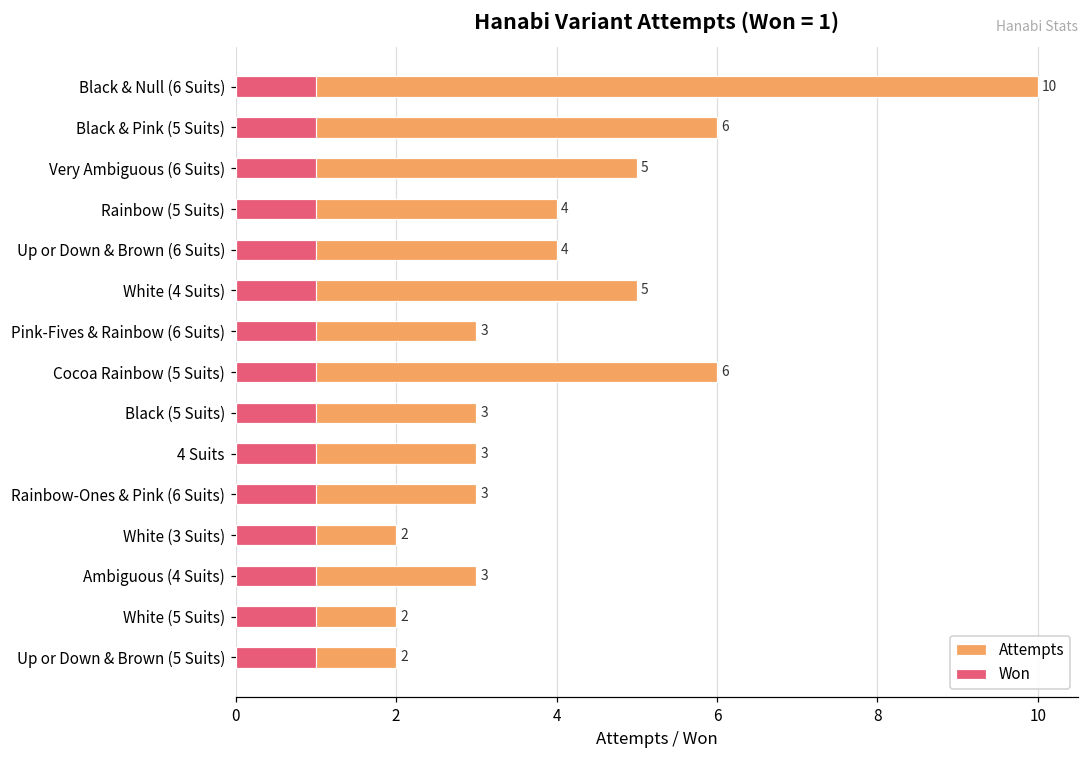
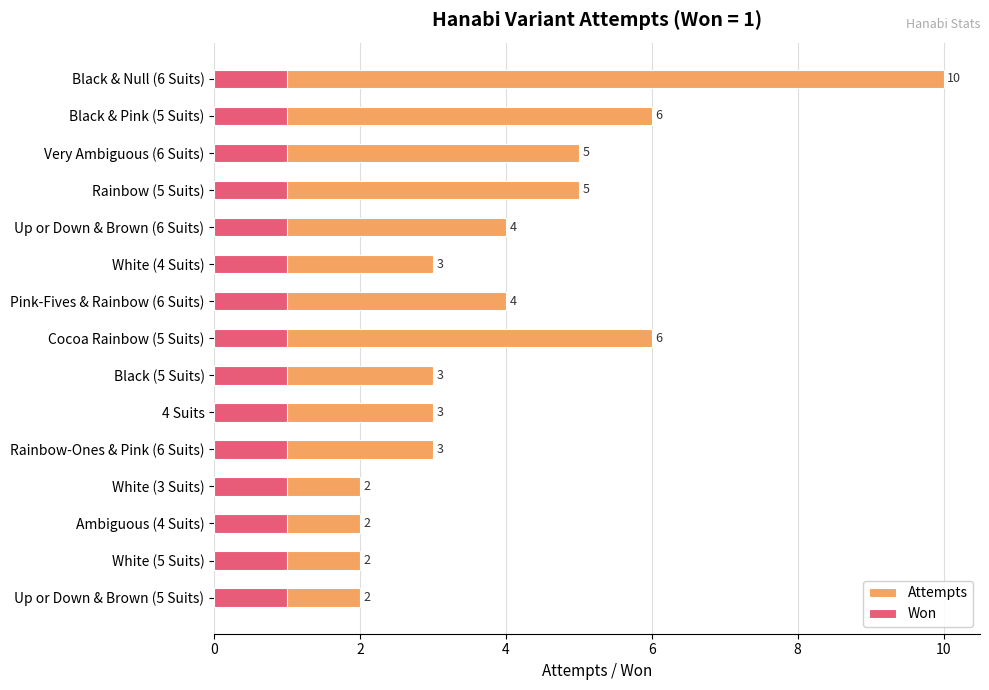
  {
    "Attempts": {
      "Black & Null (6 Suits)": 10,
      "Black & Pink (5 Suits)": 6,
      "Very Ambiguous (6 Suits)": 5,
-     "Rainbow (5 Suits)": 4,
+     "Rainbow (5 Suits)": 5,
      "Up or Down & Brown (6 Suits)": 4,
-     "White (4 Suits)": 5,
-     "Pink-Fives & Rainbow (6 Suits)": 3,
+     "White (4 Suits)": 3,
+     "Pink-Fives & Rainbow (6 Suits)": 4,
      "Cocoa Rainbow (5 Suits)": 6,
      "Black (5 Suits)": 3,
      "4 Suits": 3,
      "Rainbow-Ones & Pink (6 Suits)": 3,
      "White (3 Suits)": 2,
-     "Ambiguous (4 Suits)": 3,
+     "Ambiguous (4 Suits)": 2,
      "White (5 Suits)": 2,
      "Up or Down & Brown (5 Suits)": 2
    }
  }
